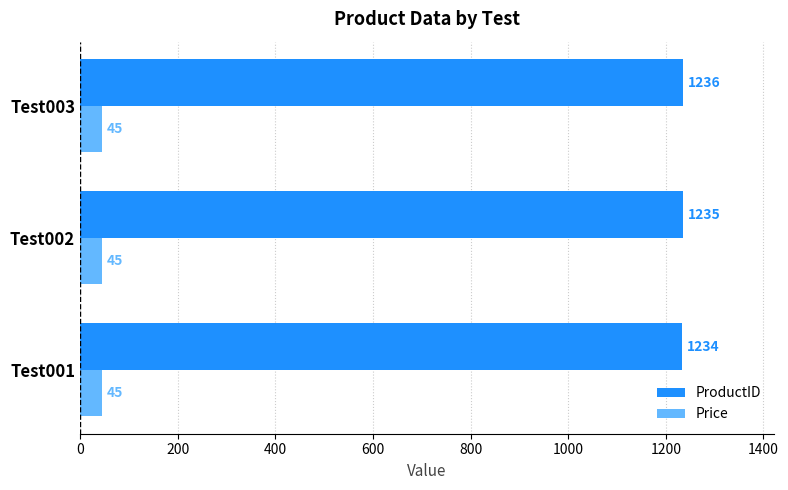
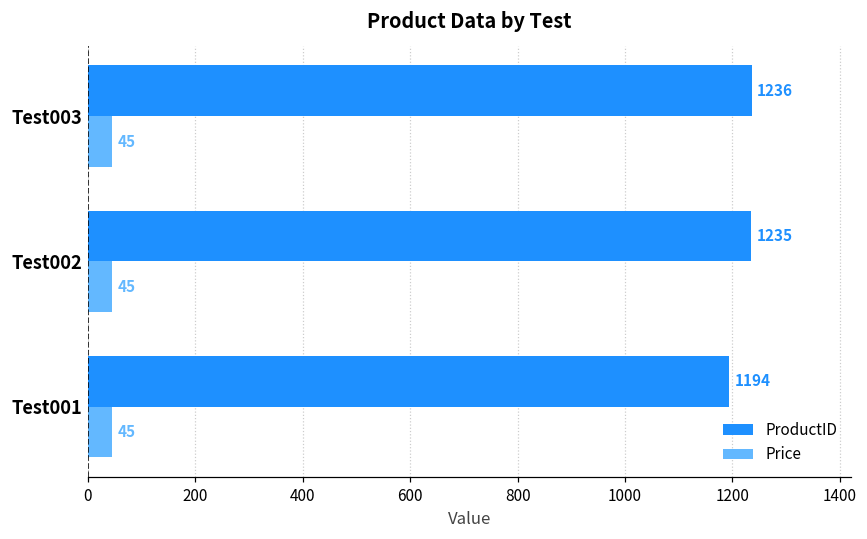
  {
    "ProductID": {
      "Test003": 1236,
      "Test002": 1235,
-     "Test001": 1234
+     "Test001": 1194
    },
    "Price": {
      "Test003": 45,
      "Test002": 45,
      "Test001": 45
    }
  }
